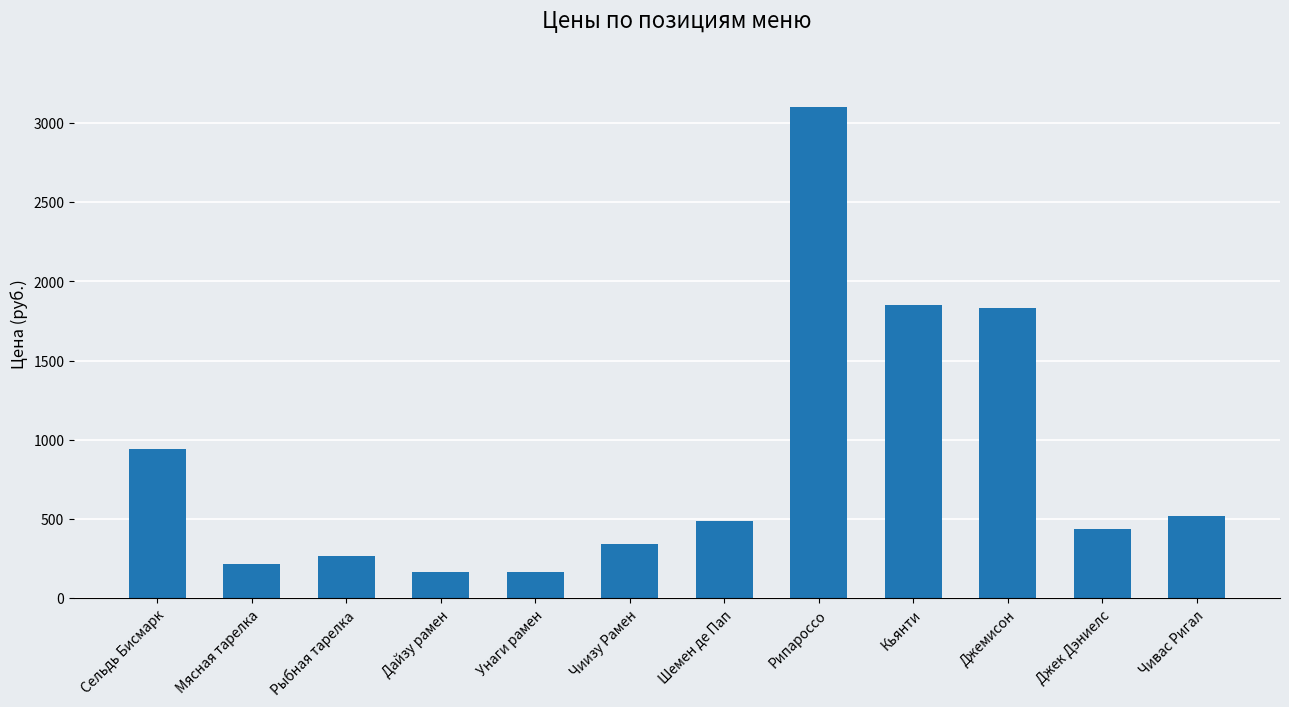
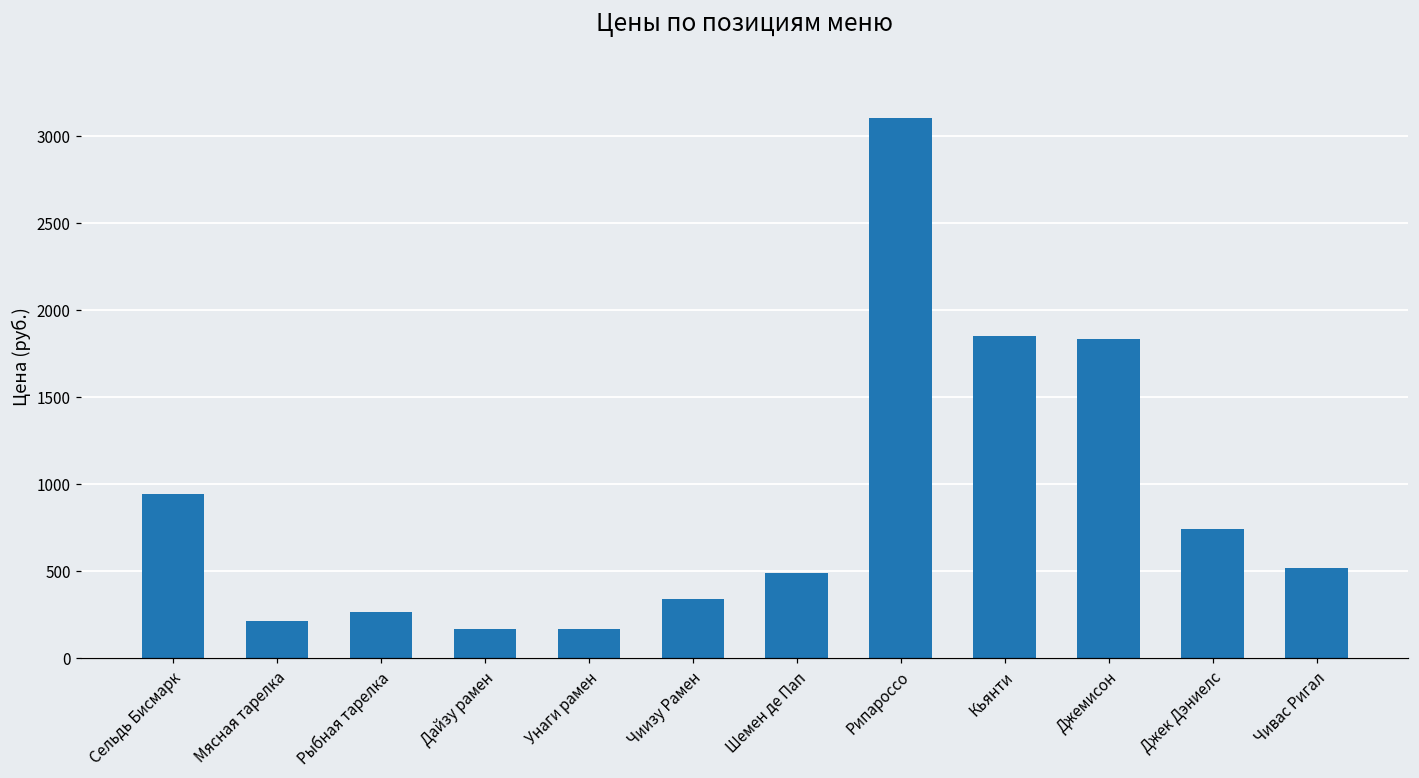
  {
    "Сельдь Бисмарк": 940,
    "Мясная тарелка": 220,
    "Рыбная тарелка": 270,
    "Дайзу рамен": 170,
    "Унаги рамен": 170,
    "Чиизу Рамен": 340,
    "Шемен де Пап": 490,
    "Рипароссо": 3100,
    "Кьянти": 1850,
    "Джемисон": 1830,
-   "Джек Дэниелс": 440,
+   "Джек Дэниелс": 740,
    "Чивас Ригал": 520
  }
